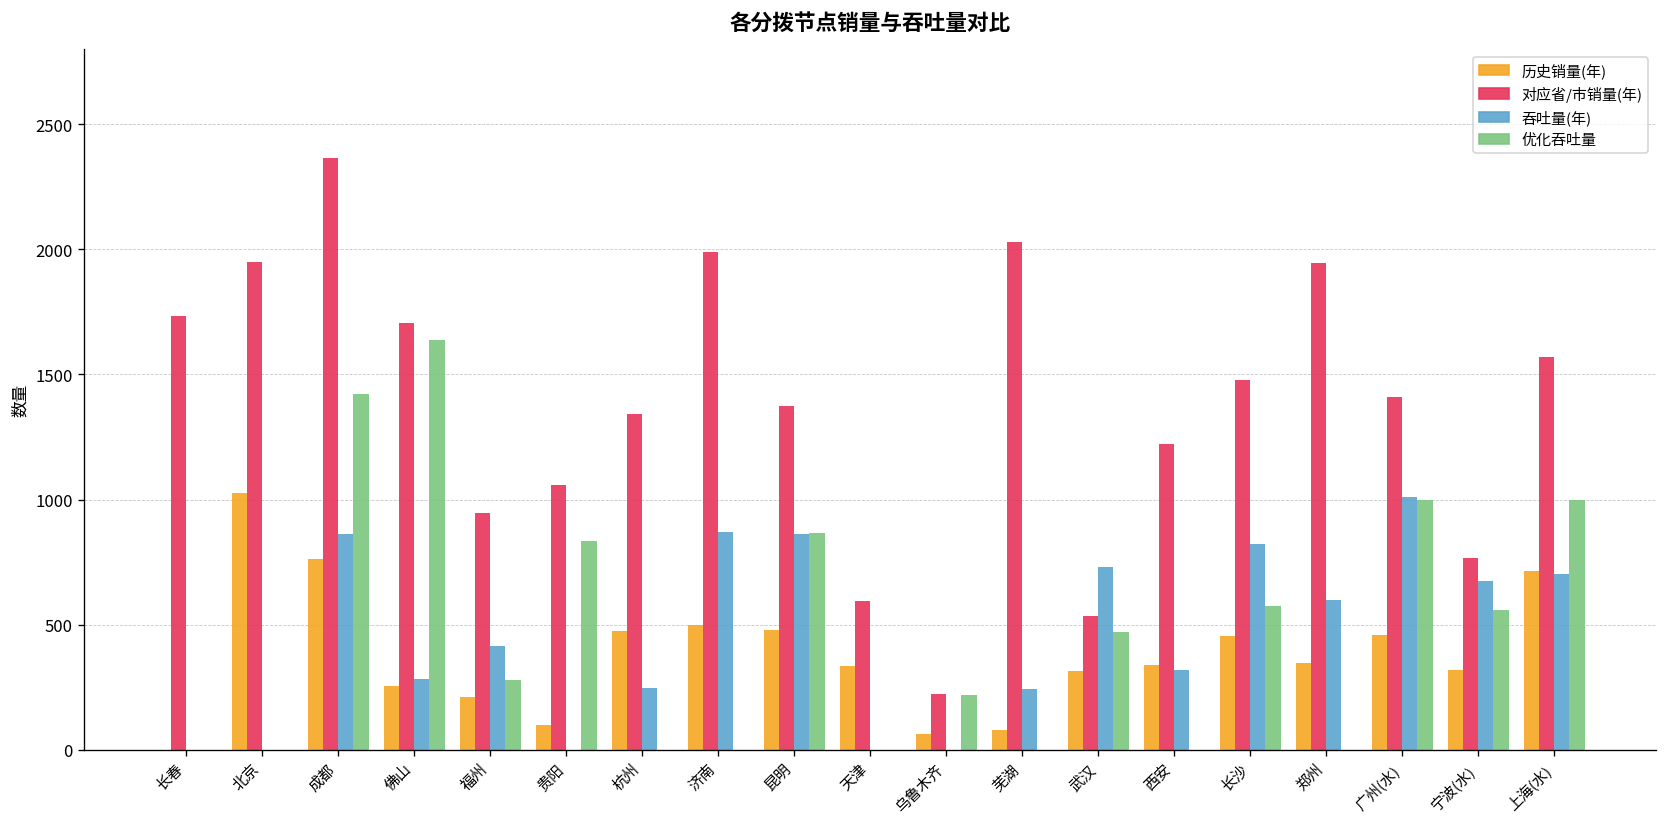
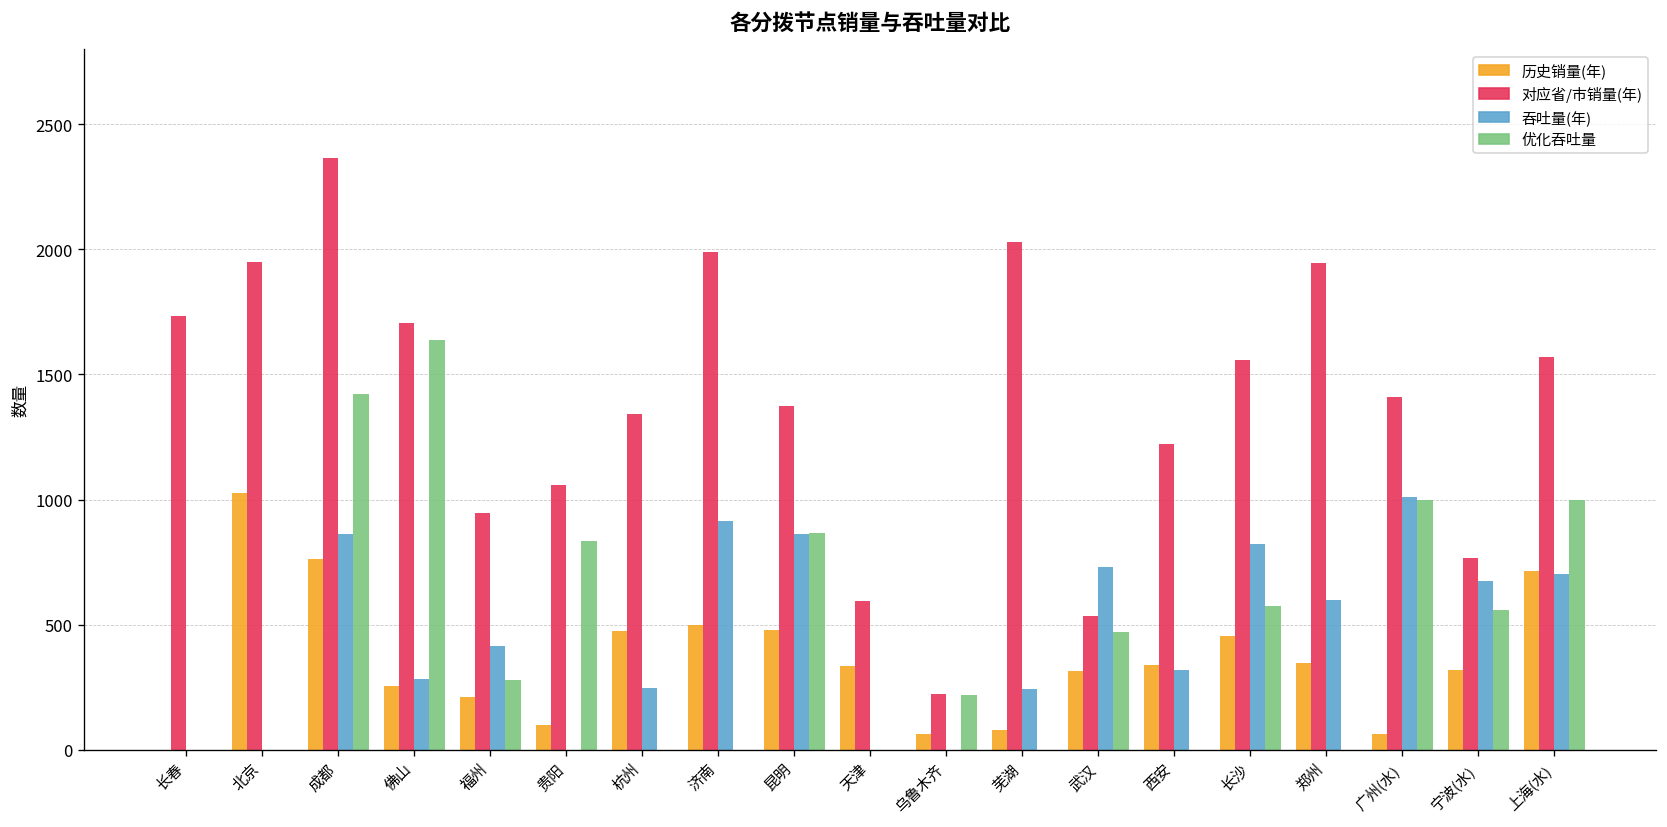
  {
    "历史销量(年)": {
      "长春": 0,
      "北京": 1030,
      "成都": 760,
      "佛山": 250,
      "福州": 210,
      "贵阳": 100,
      "杭州": 480,
      "济南": 500,
      "昆明": 480,
      "天津": 340,
      "乌鲁木齐": 60,
      "芜湖": 80,
      "武汉": 320,
      "西安": 340,
      "长沙": 450,
      "郑州": 350,
-     "广州(水)": 460,
+     "广州(水)": 60,
      "宁波(水)": 320,
      "上海(水)": 710
    },
    "对应省/市销量(年)": {
      "长春": 1730,
      "北京": 1950,
      "成都": 2370,
      "佛山": 1710,
      "福州": 950,
      "贵阳": 1060,
      "杭州": 1340,
      "济南": 1990,
      "昆明": 1380,
      "天津": 590,
      "乌鲁木齐": 230,
      "芜湖": 2030,
      "武汉": 540,
      "西安": 1220,
-     "长沙": 1480,
+     "长沙": 1560,
      "郑州": 1950,
      "广州(水)": 1410,
      "宁波(水)": 770,
      "上海(水)": 1570
    },
    "吞吐量(年)": {
      "长春": 0,
      "北京": 0,
      "成都": 860,
      "佛山": 280,
      "福州": 410,
      "贵阳": 0,
      "杭州": 250,
-     "济南": 870,
+     "济南": 910,
      "昆明": 860,
      "天津": 0,
      "乌鲁木齐": 0,
      "芜湖": 250,
      "武汉": 730,
      "西安": 320,
      "长沙": 820,
      "郑州": 600,
      "广州(水)": 1010,
      "宁波(水)": 680,
      "上海(水)": 700
    },
    "优化吞吐量": {
      "长春": 0,
      "北京": 0,
      "成都": 1420,
      "佛山": 1640,
      "福州": 280,
      "贵阳": 840,
      "杭州": 0,
      "济南": 0,
      "昆明": 870,
      "天津": 0,
      "乌鲁木齐": 220,
      "芜湖": 0,
      "武汉": 470,
      "西安": 0,
      "长沙": 580,
      "郑州": 0,
      "广州(水)": 1000,
      "宁波(水)": 560,
      "上海(水)": 1000
    }
  }
